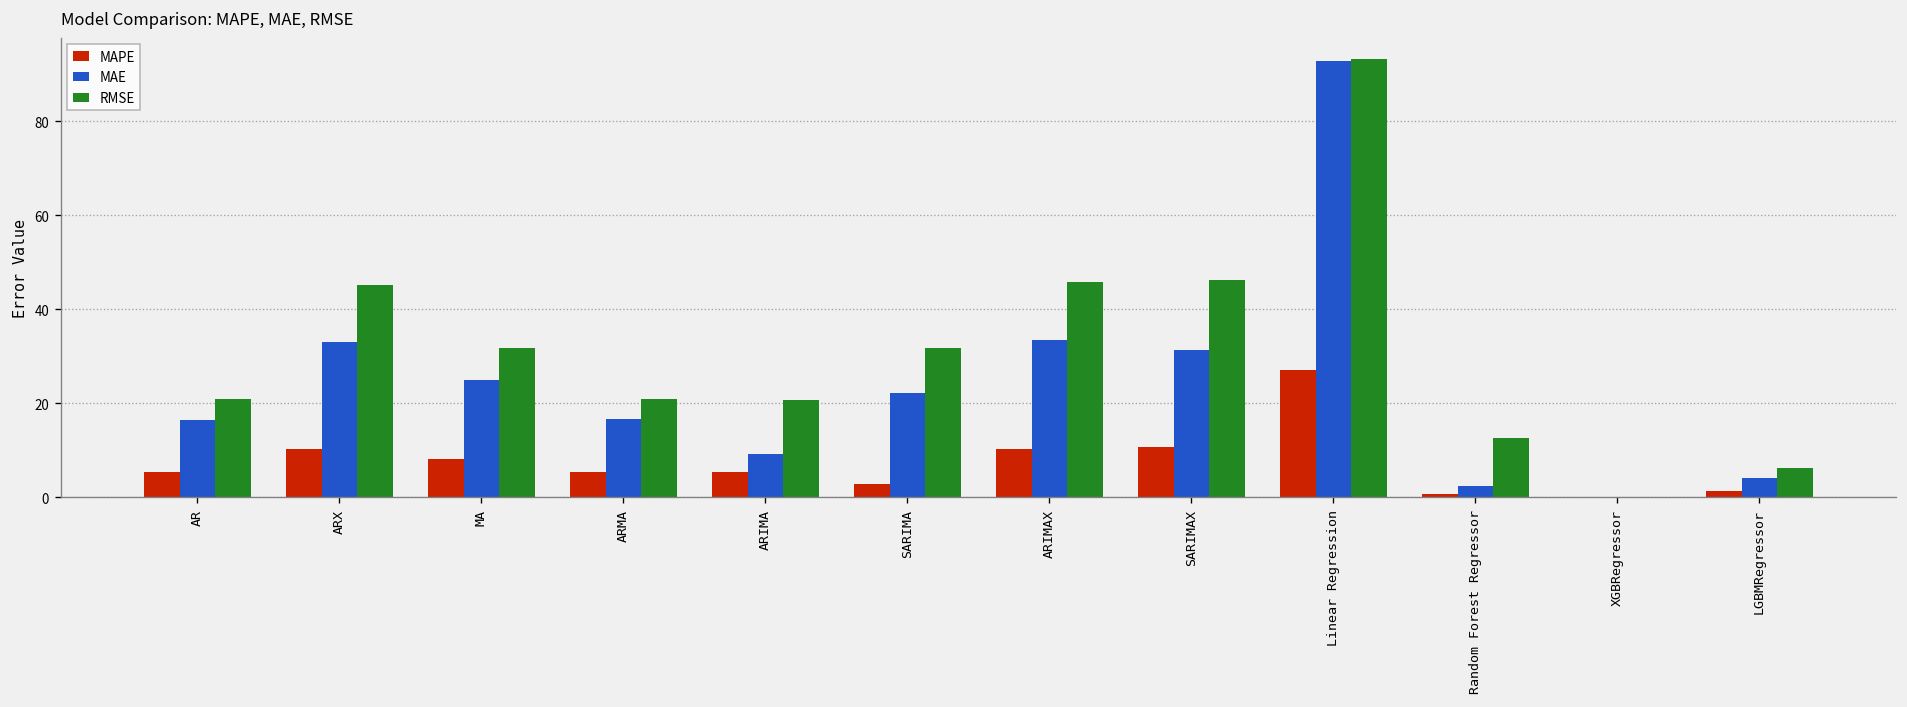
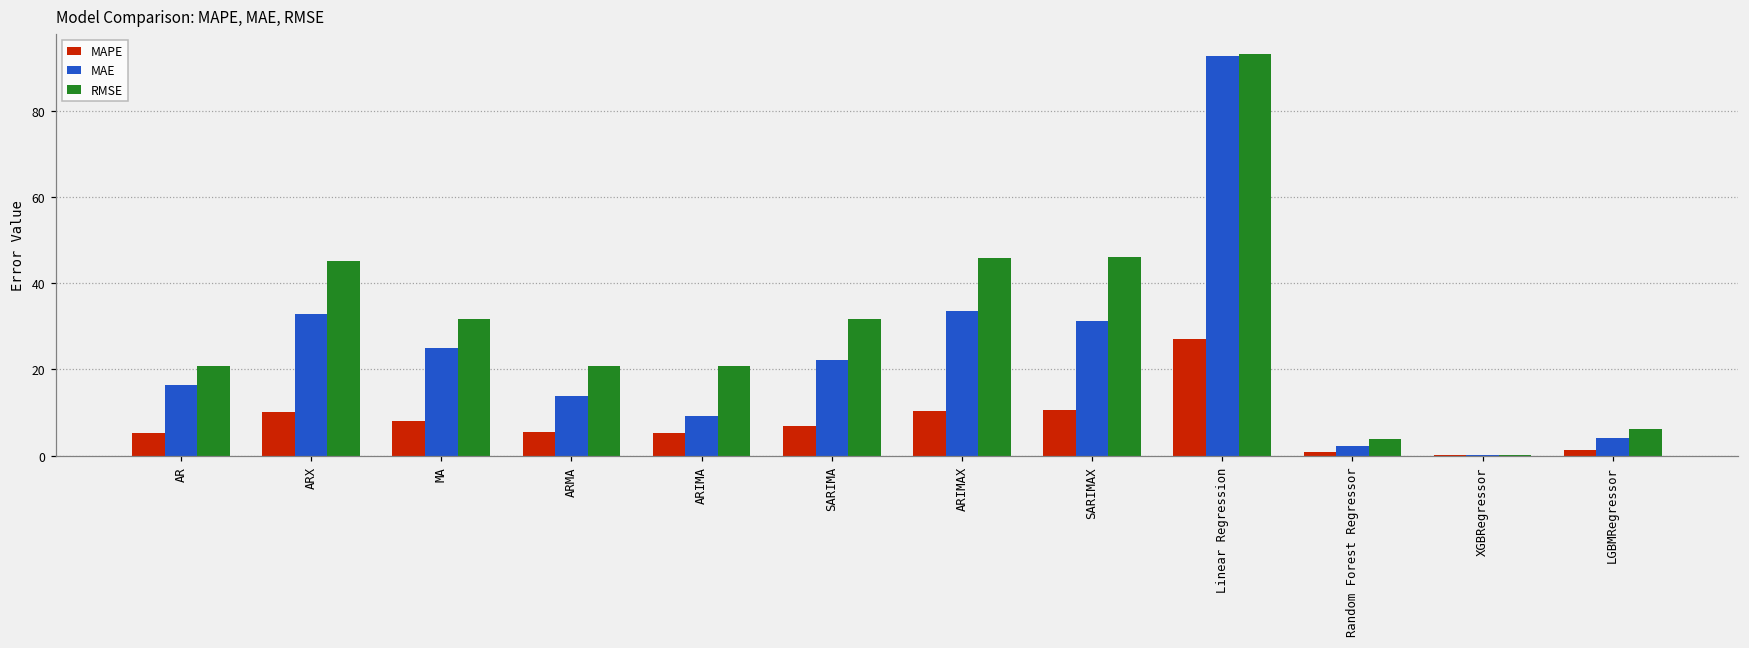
  {
    "MAPE": {
      "AR": 5,
      "ARX": 10,
      "MA": 8,
      "ARMA": 5,
      "ARIMA": 5,
-     "SARIMA": 3,
+     "SARIMA": 7,
      "ARIMAX": 10,
      "SARIMAX": 11,
      "Linear Regression": 27,
      "Random Forest Regressor": 1,
      "LGBMRegressor": 1
    },
    "MAE": {
      "AR": 16,
      "ARX": 33,
      "MA": 25,
-     "ARMA": 17,
+     "ARMA": 14,
      "ARIMA": 9,
      "SARIMA": 22,
      "ARIMAX": 34,
      "SARIMAX": 31,
      "Linear Regression": 93,
      "Random Forest Regressor": 2,
      "LGBMRegressor": 4
    },
    "RMSE": {
      "AR": 21,
      "ARX": 45,
      "MA": 32,
      "ARMA": 21,
      "ARIMA": 21,
      "SARIMA": 32,
      "ARIMAX": 46,
      "SARIMAX": 46,
      "Linear Regression": 93,
-     "Random Forest Regressor": 13,
+     "Random Forest Regressor": 4,
      "LGBMRegressor": 6
    }
  }
